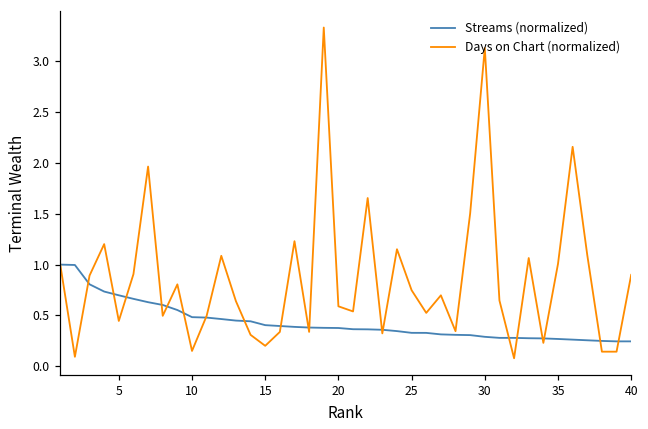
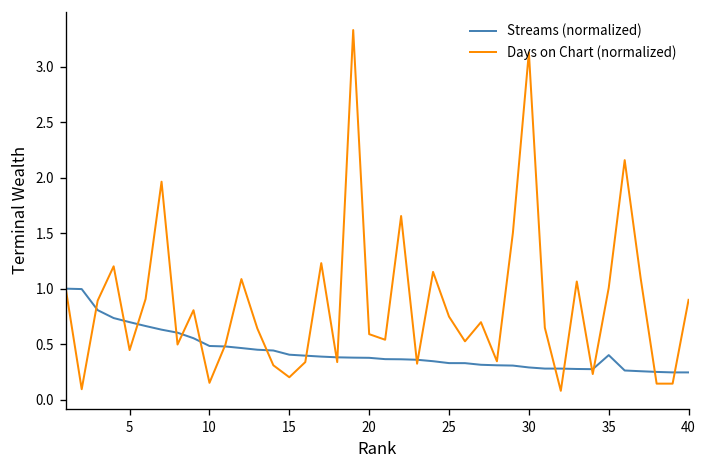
  {
    "Streams (normalized)": {
      "5": 0.7,
      "10": 0.5,
      "15": 0.4,
      "20": 0.4,
      "25": 0.3,
      "30": 0.3,
-     "35": 0.3,
+     "35": 0.4,
      "40": 0.2
    },
    "Days on Chart (normalized)": {
      "5": 0.4,
      "10": 0.2,
      "15": 0.2,
      "20": 0.6,
      "25": 0.7,
      "30": 3.1,
      "35": 1.0,
      "40": 0.9
    }
  }
